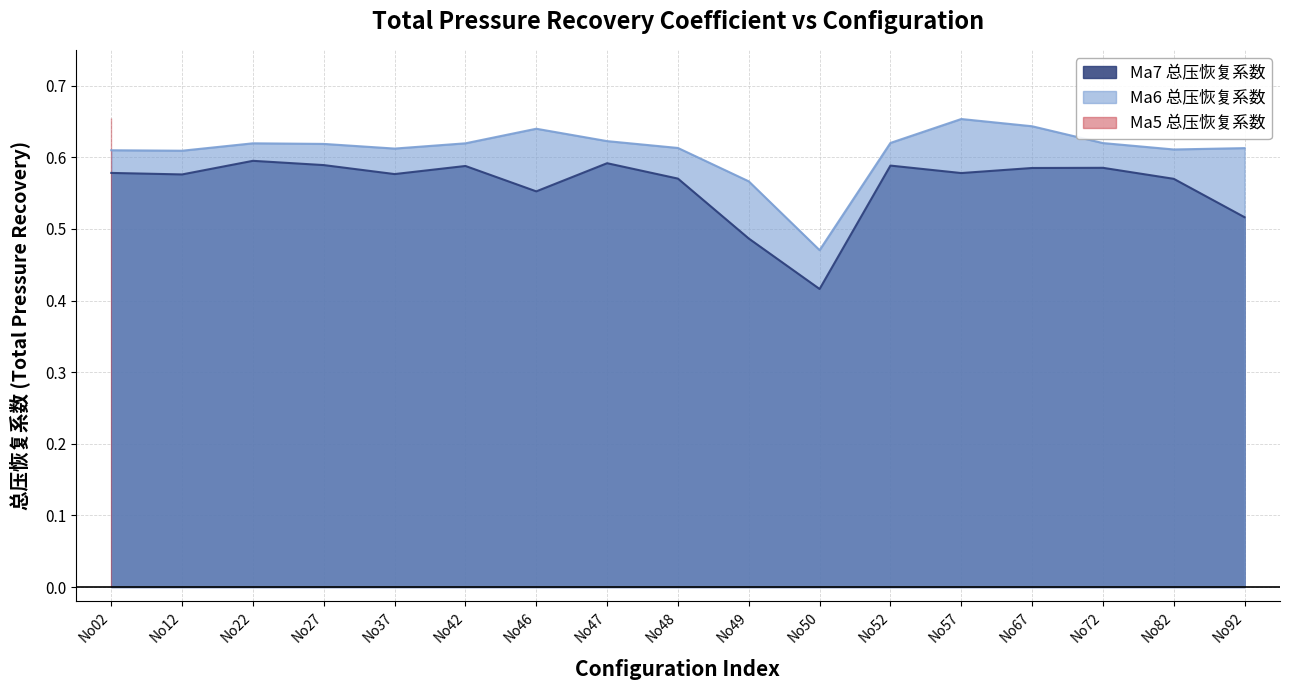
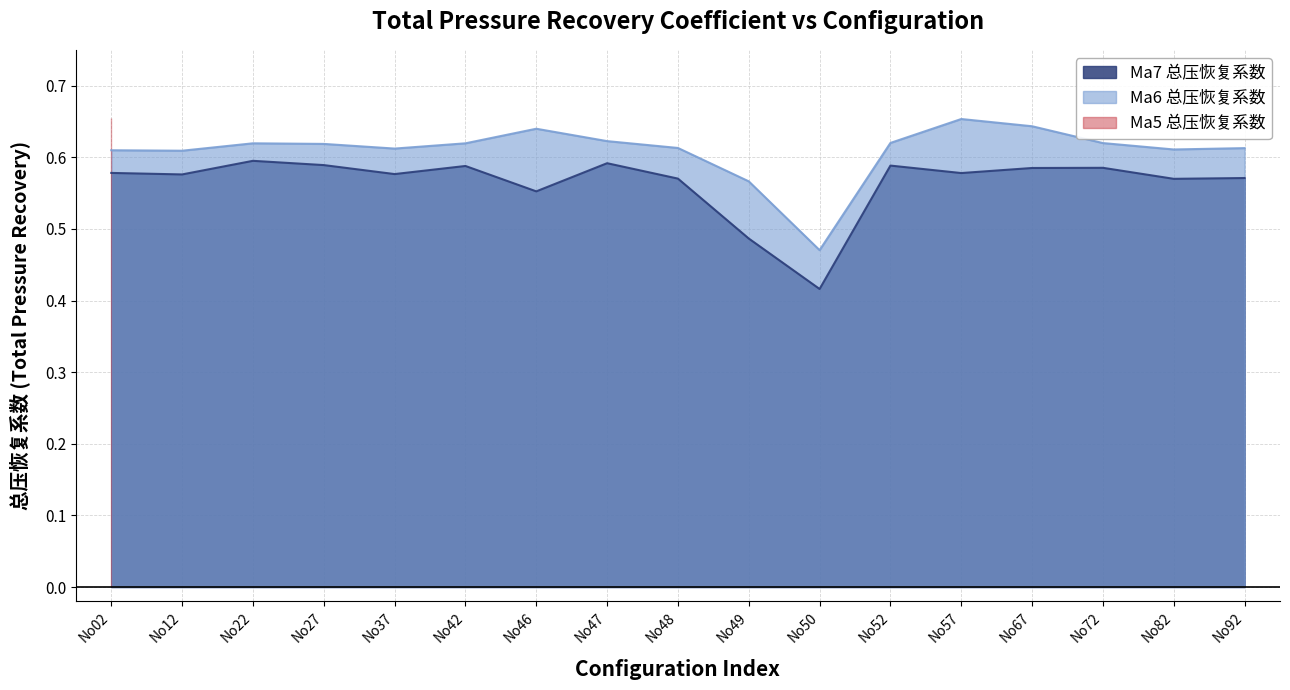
  {
    "Ma7 总压恢复系数": {
      "No02": 0.58,
      "No12": 0.58,
      "No22": 0.60,
      "No27": 0.59,
      "No37": 0.58,
      "No42": 0.59,
      "No46": 0.55,
      "No47": 0.59,
      "No48": 0.57,
      "No49": 0.49,
      "No50": 0.42,
      "No52": 0.59,
      "No57": 0.58,
      "No67": 0.59,
      "No72": 0.59,
      "No82": 0.57,
-     "No92": 0.52
+     "No92": 0.57
    },
    "Ma6 总压恢复系数": {
      "No02": 0.61,
      "No12": 0.61,
      "No22": 0.62,
      "No27": 0.62,
      "No37": 0.61,
      "No42": 0.62,
      "No46": 0.64,
      "No47": 0.62,
      "No48": 0.61,
      "No49": 0.57,
      "No50": 0.47,
      "No52": 0.62,
      "No57": 0.65,
      "No67": 0.64,
      "No72": 0.62,
      "No82": 0.61,
      "No92": 0.61
    }
  }
